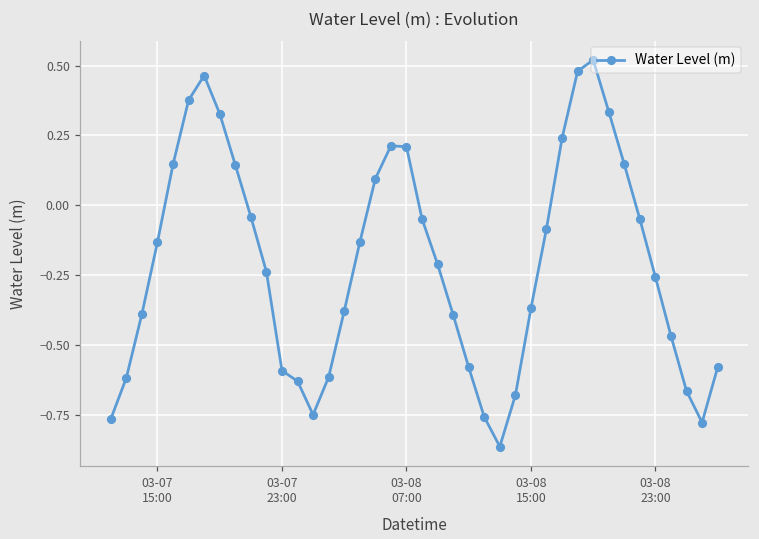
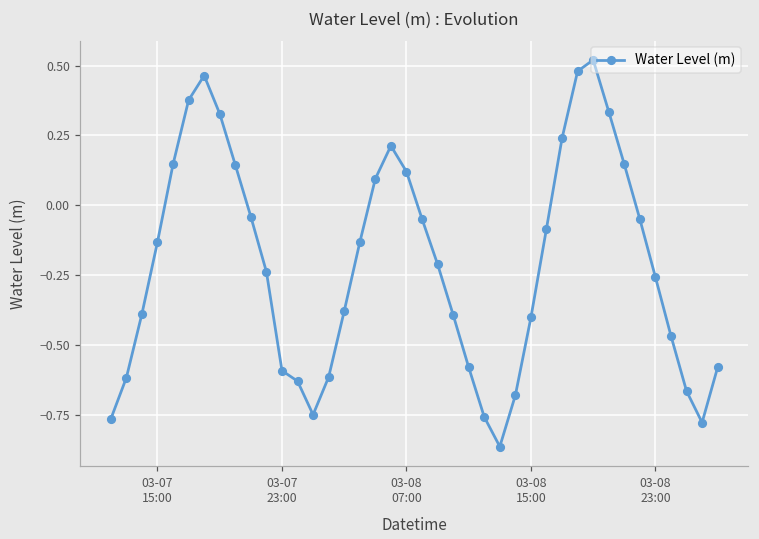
  {
    "03-07 15:00": -0.13,
    "03-07 23:00": -0.59,
-   "03-08 07:00": 0.21,
-   "03-08 15:00": -0.37,
+   "03-08 07:00": 0.12,
+   "03-08 15:00": -0.40,
    "03-08 23:00": -0.26
  }
